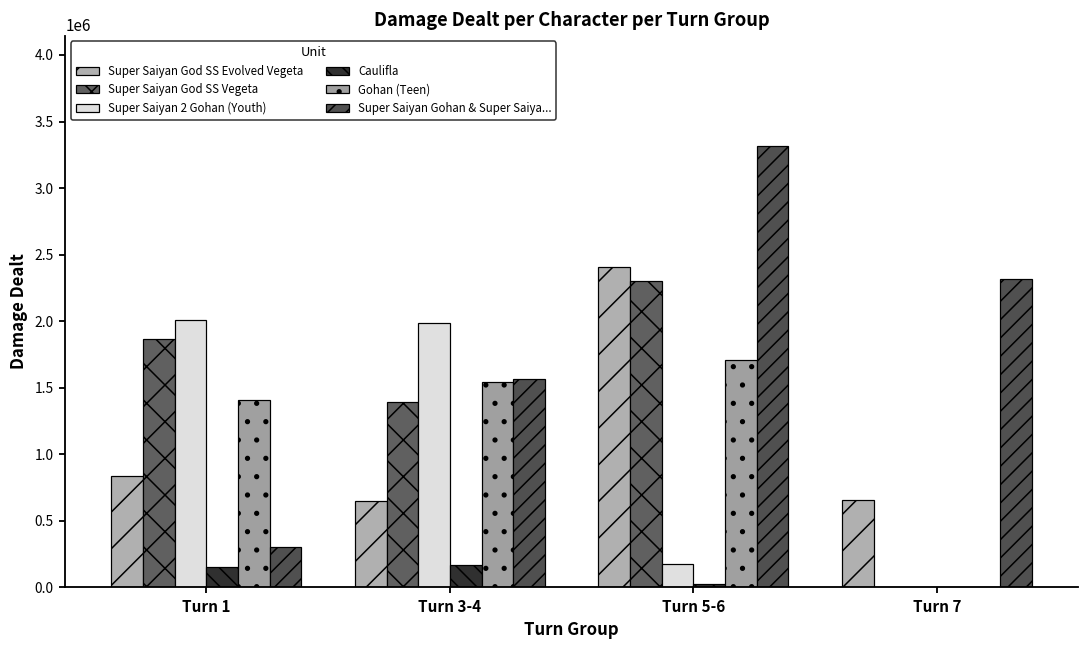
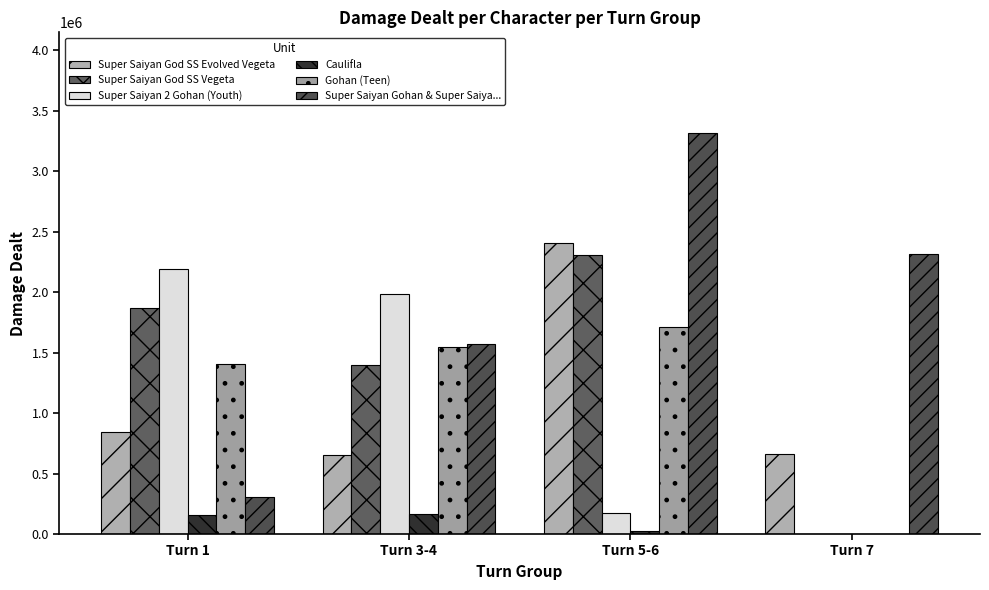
  {
    "Super Saiyan 2 Gohan (Youth)": {
-     "Turn 1": 2010000,
+     "Turn 1": 2190000,
      "Turn 3-4": 1990000,
      "Turn 5-6": 170000,
      "Turn 7": 0
    }
  }
